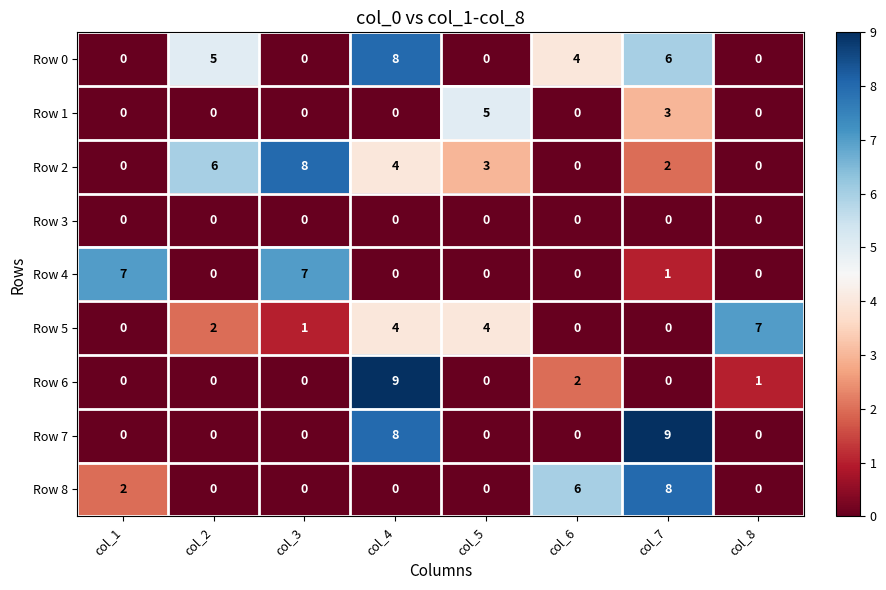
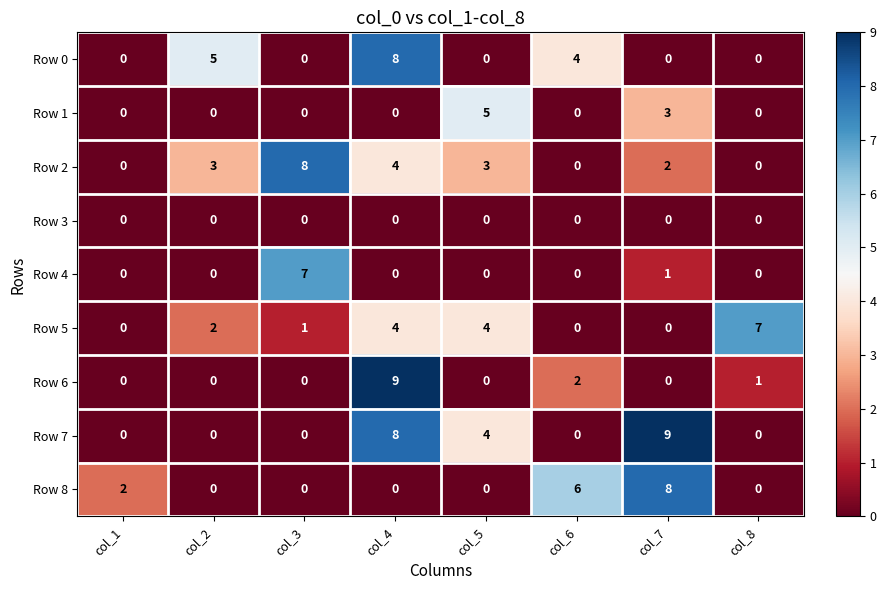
  {
    "Row 0": {
      "col_1": 0,
      "col_2": 5,
      "col_3": 0,
      "col_4": 8,
      "col_5": 0,
      "col_6": 4,
-     "col_7": 6,
+     "col_7": 0,
      "col_8": 0
    },
    "Row 1": {
      "col_1": 0,
      "col_2": 0,
      "col_3": 0,
      "col_4": 0,
      "col_5": 5,
      "col_6": 0,
      "col_7": 3,
      "col_8": 0
    },
    "Row 2": {
      "col_1": 0,
-     "col_2": 6,
+     "col_2": 3,
      "col_3": 8,
      "col_4": 4,
      "col_5": 3,
      "col_6": 0,
      "col_7": 2,
      "col_8": 0
    },
    "Row 3": {
      "col_1": 0,
      "col_2": 0,
      "col_3": 0,
      "col_4": 0,
      "col_5": 0,
      "col_6": 0,
      "col_7": 0,
      "col_8": 0
    },
    "Row 4": {
-     "col_1": 7,
+     "col_1": 0,
      "col_2": 0,
      "col_3": 7,
      "col_4": 0,
      "col_5": 0,
      "col_6": 0,
      "col_7": 1,
      "col_8": 0
    },
    "Row 5": {
      "col_1": 0,
      "col_2": 2,
      "col_3": 1,
      "col_4": 4,
      "col_5": 4,
      "col_6": 0,
      "col_7": 0,
      "col_8": 7
    },
    "Row 6": {
      "col_1": 0,
      "col_2": 0,
      "col_3": 0,
      "col_4": 9,
      "col_5": 0,
      "col_6": 2,
      "col_7": 0,
      "col_8": 1
    },
    "Row 7": {
      "col_1": 0,
      "col_2": 0,
      "col_3": 0,
      "col_4": 8,
-     "col_5": 0,
+     "col_5": 4,
      "col_6": 0,
      "col_7": 9,
      "col_8": 0
    },
    "Row 8": {
      "col_1": 2,
      "col_2": 0,
      "col_3": 0,
      "col_4": 0,
      "col_5": 0,
      "col_6": 6,
      "col_7": 8,
      "col_8": 0
    }
  }
